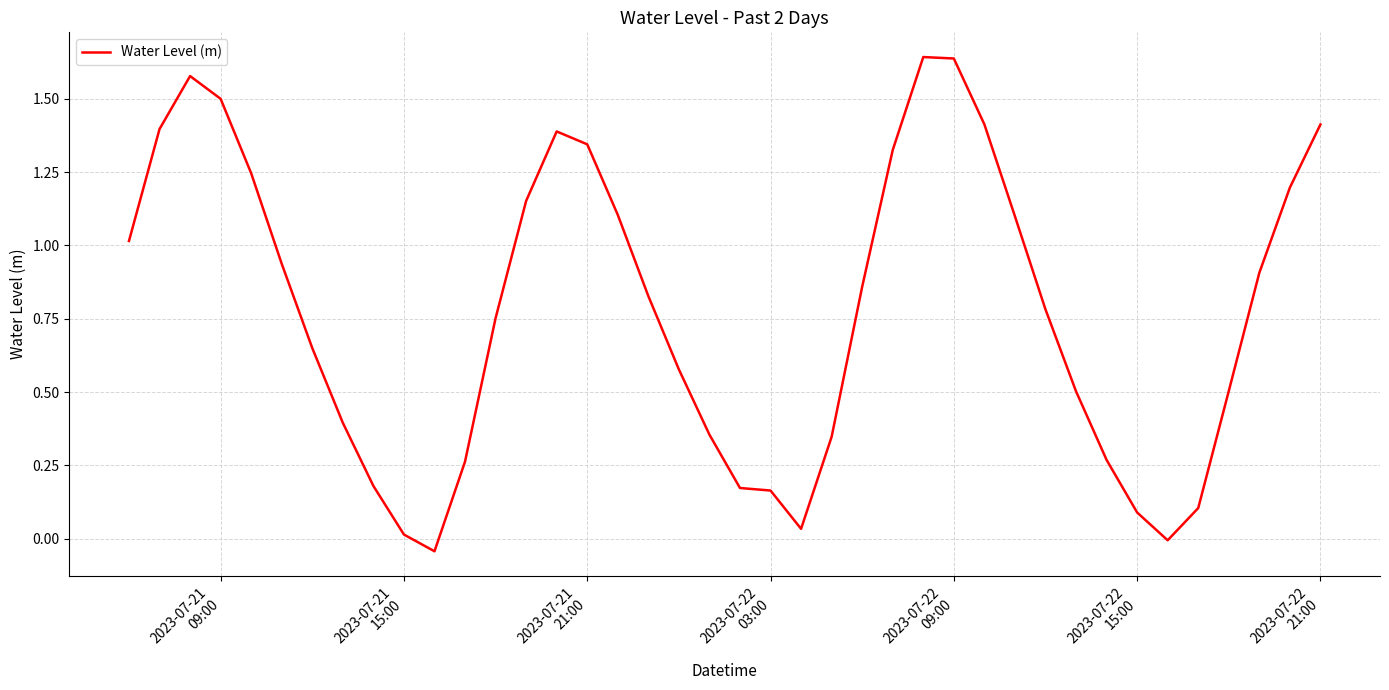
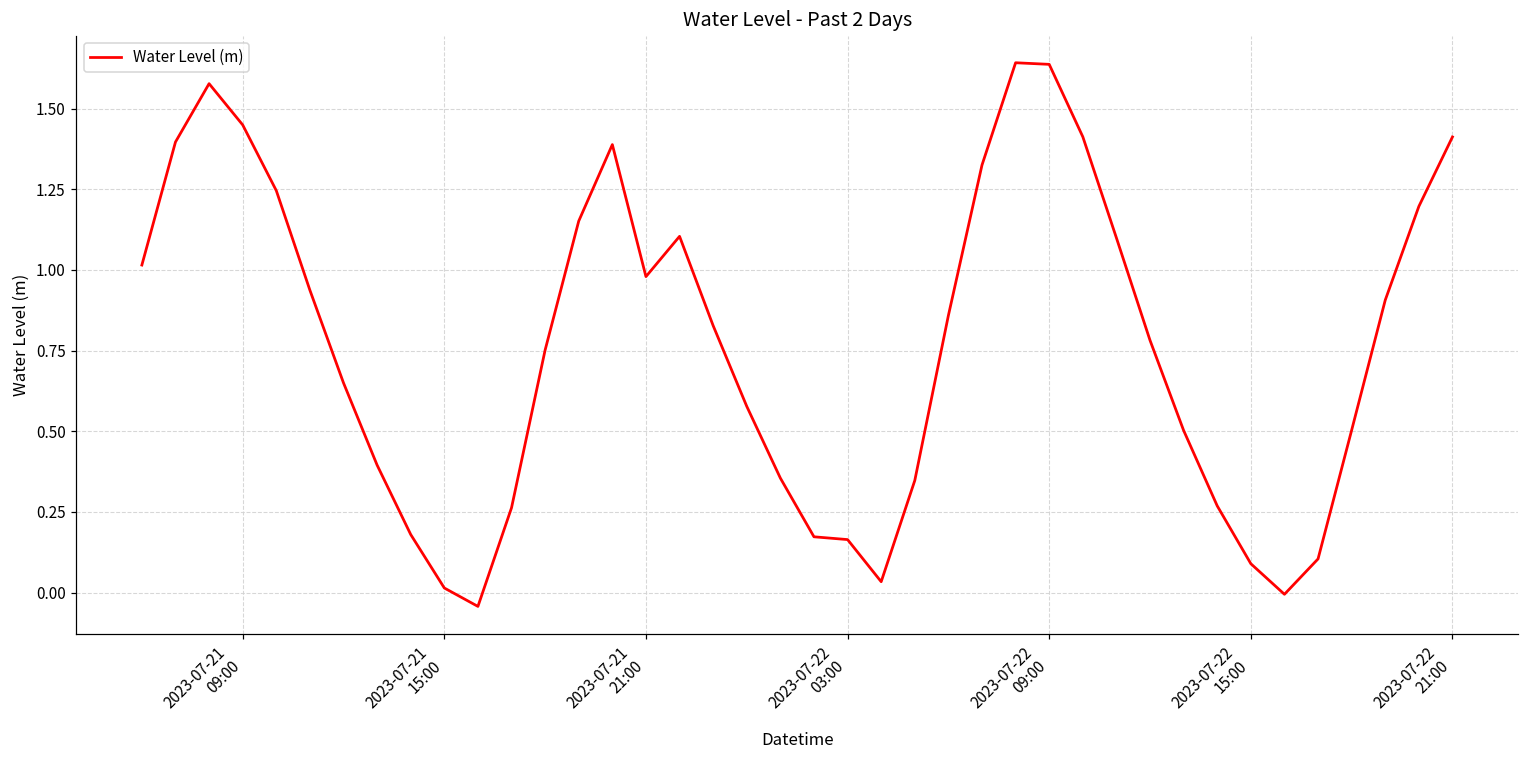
  {
-   "2023-07-21 09:00": 1.50,
+   "2023-07-21 09:00": 1.45,
    "2023-07-21 15:00": 0.01,
-   "2023-07-21 21:00": 1.34,
+   "2023-07-21 21:00": 0.98,
    "2023-07-22 03:00": 0.16,
    "2023-07-22 09:00": 1.64,
    "2023-07-22 15:00": 0.09,
    "2023-07-22 21:00": 1.41
  }
